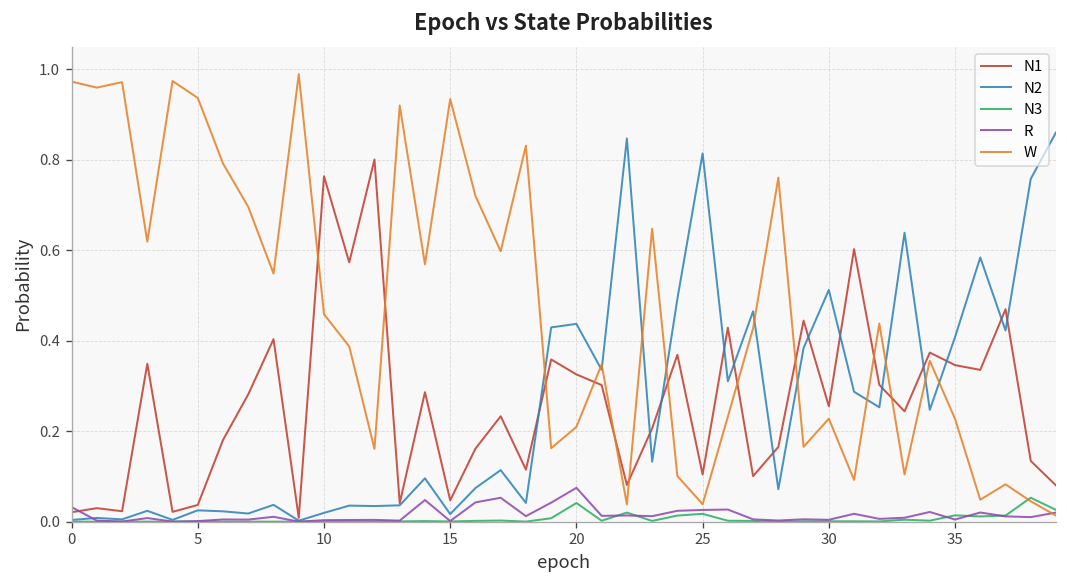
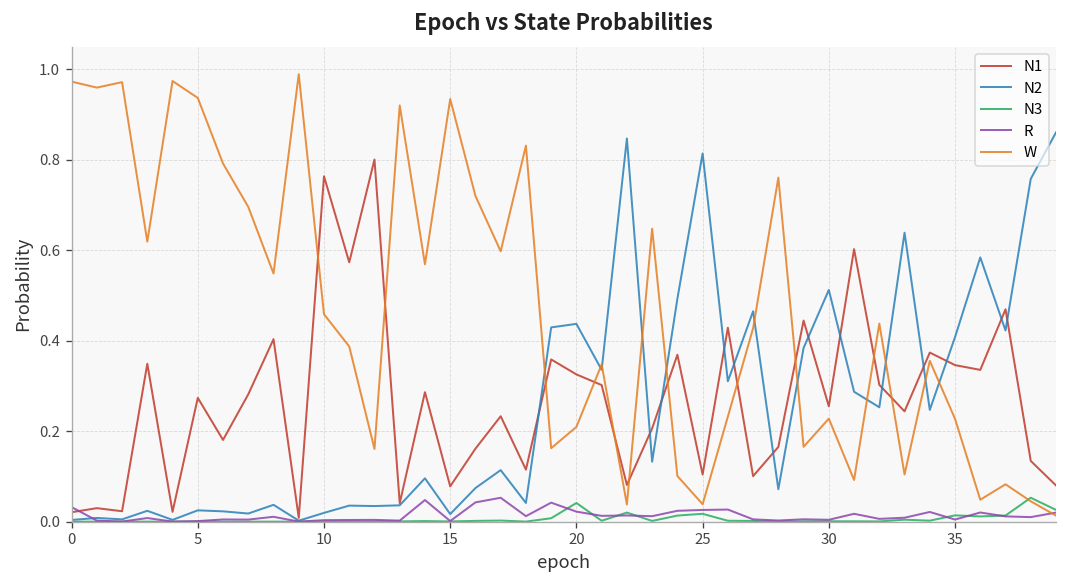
  {
    "N1": {
      "0": 0.02,
-     "5": 0.04,
+     "5": 0.27,
      "10": 0.76,
-     "15": 0.05,
+     "15": 0.08,
      "20": 0.33,
      "25": 0.10,
      "30": 0.26,
      "35": 0.35
    },
    "N2": {
      "5": 0.03,
      "10": 0.02,
      "15": 0.02,
      "20": 0.44,
      "25": 0.81,
      "30": 0.51,
      "35": 0.41
    },
    "N3": {
      "20": 0.04,
      "25": 0.02,
      "35": 0.01
    },
    "R": {
      "0": 0.03,
-     "20": 0.07,
+     "20": 0.02,
      "25": 0.03,
      "35": 0.00
    },
    "W": {
      "0": 0.97,
      "5": 0.94,
      "10": 0.46,
      "15": 0.93,
      "20": 0.21,
      "25": 0.04,
      "30": 0.23,
      "35": 0.23
    }
  }
